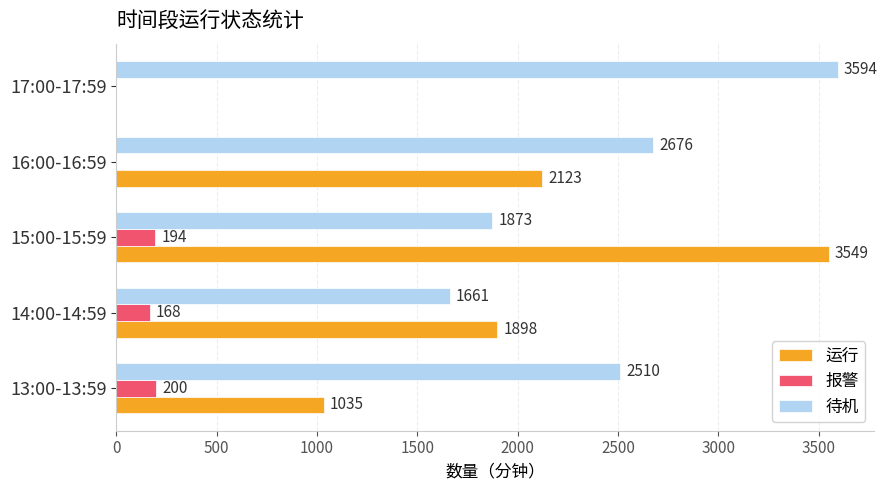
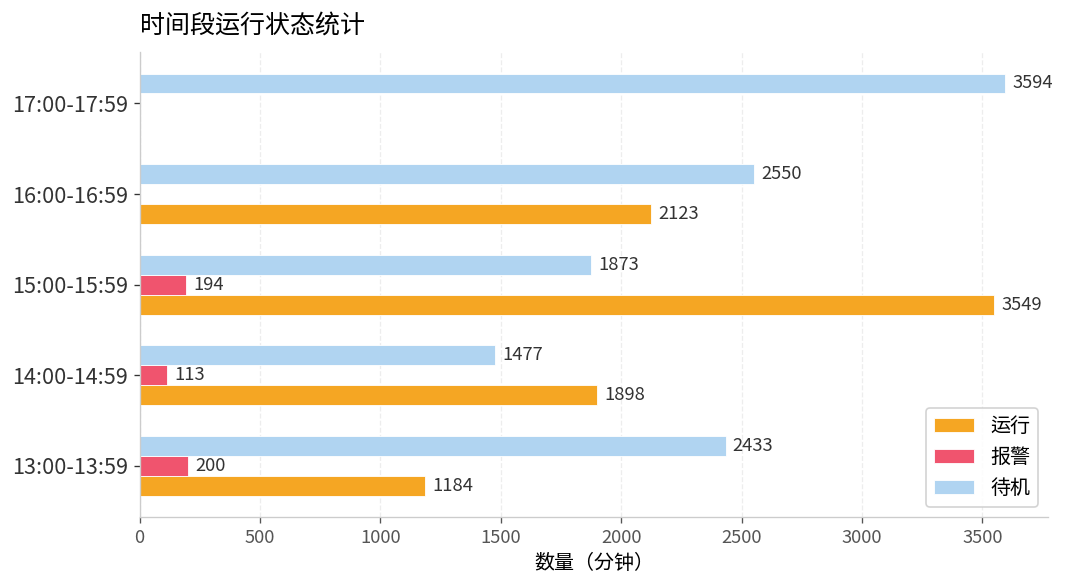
  {
    "运行": {
      "16:00-16:59": 2123,
      "15:00-15:59": 3549,
      "14:00-14:59": 1898,
-     "13:00-13:59": 1035
+     "13:00-13:59": 1184
    },
    "报警": {
      "15:00-15:59": 194,
-     "14:00-14:59": 168,
+     "14:00-14:59": 113,
      "13:00-13:59": 200
    },
    "待机": {
      "17:00-17:59": 3594,
-     "16:00-16:59": 2676,
+     "16:00-16:59": 2550,
      "15:00-15:59": 1873,
-     "14:00-14:59": 1661,
-     "13:00-13:59": 2510
+     "14:00-14:59": 1477,
+     "13:00-13:59": 2433
    }
  }
